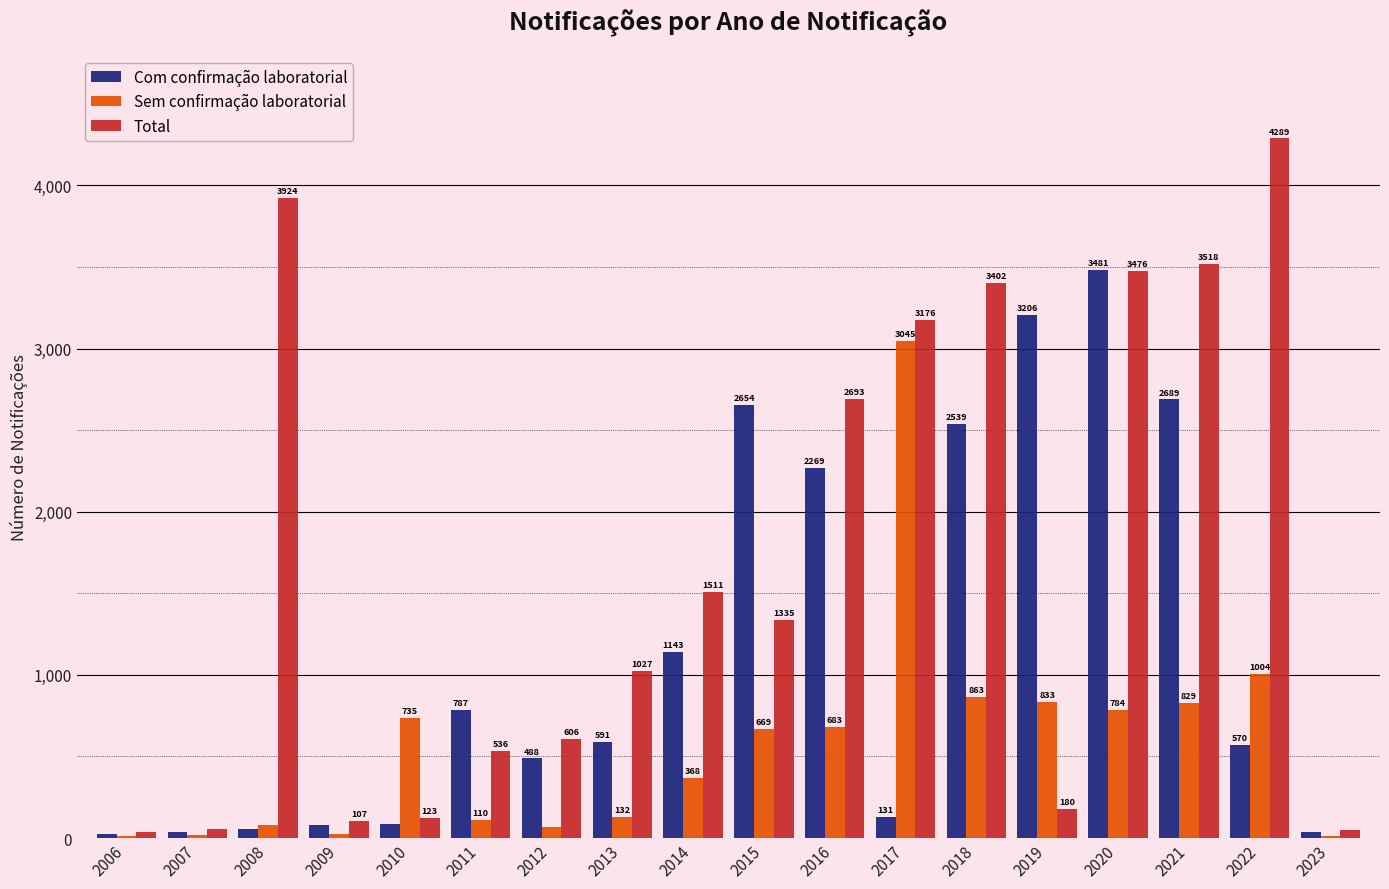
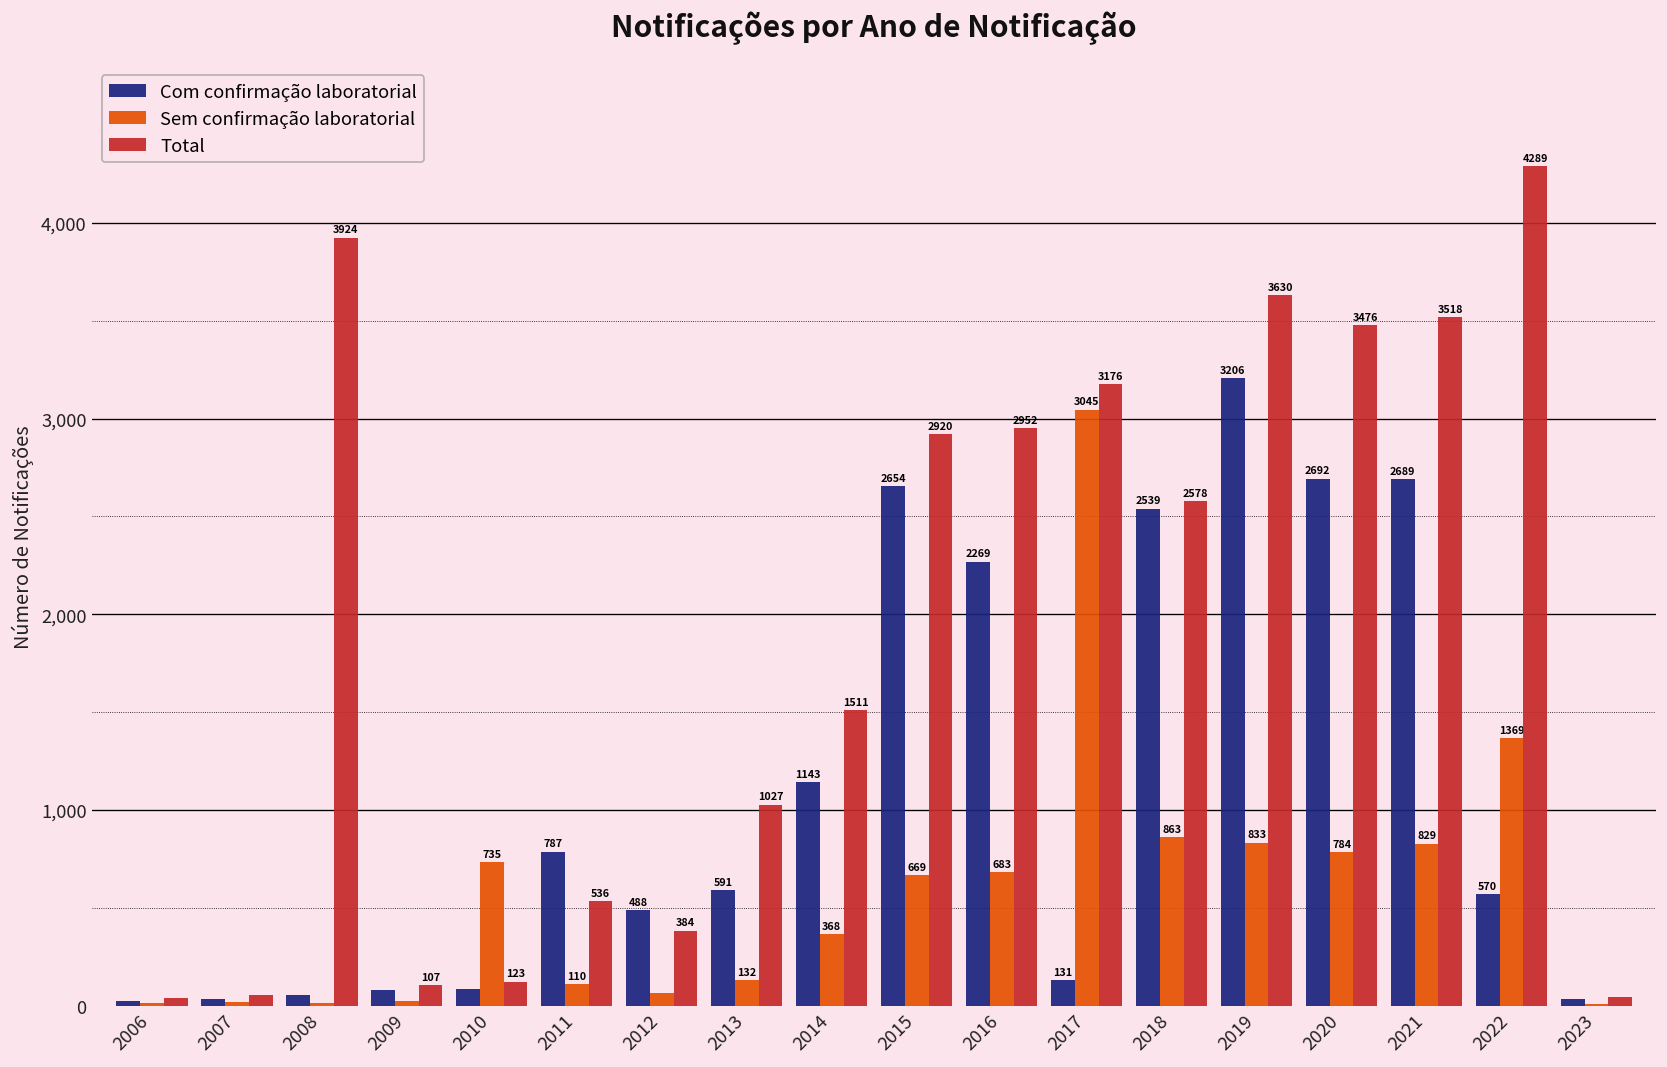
  {
    "Com confirmação laboratorial": {
      "2011": 787,
      "2012": 488,
      "2013": 591,
      "2014": 1143,
      "2015": 2654,
      "2016": 2269,
      "2017": 131,
      "2018": 2539,
      "2019": 3206,
-     "2020": 3481,
+     "2020": 2692,
      "2021": 2689,
      "2022": 570
    },
    "Sem confirmação laboratorial": {
-     "2008": 80,
+     "2008": 10,
      "2010": 735,
      "2011": 110,
      "2013": 132,
      "2014": 368,
      "2015": 669,
      "2016": 683,
      "2017": 3045,
      "2018": 863,
      "2019": 833,
      "2020": 784,
      "2021": 829,
-     "2022": 1004
+     "2022": 1369
    },
    "Total": {
      "2008": 3924,
      "2009": 107,
      "2010": 123,
      "2011": 536,
-     "2012": 606,
+     "2012": 384,
      "2013": 1027,
      "2014": 1511,
-     "2015": 1335,
-     "2016": 2693,
+     "2015": 2920,
+     "2016": 2952,
      "2017": 3176,
-     "2018": 3402,
-     "2019": 180,
+     "2018": 2578,
+     "2019": 3630,
      "2020": 3476,
      "2021": 3518,
      "2022": 4289
    }
  }
